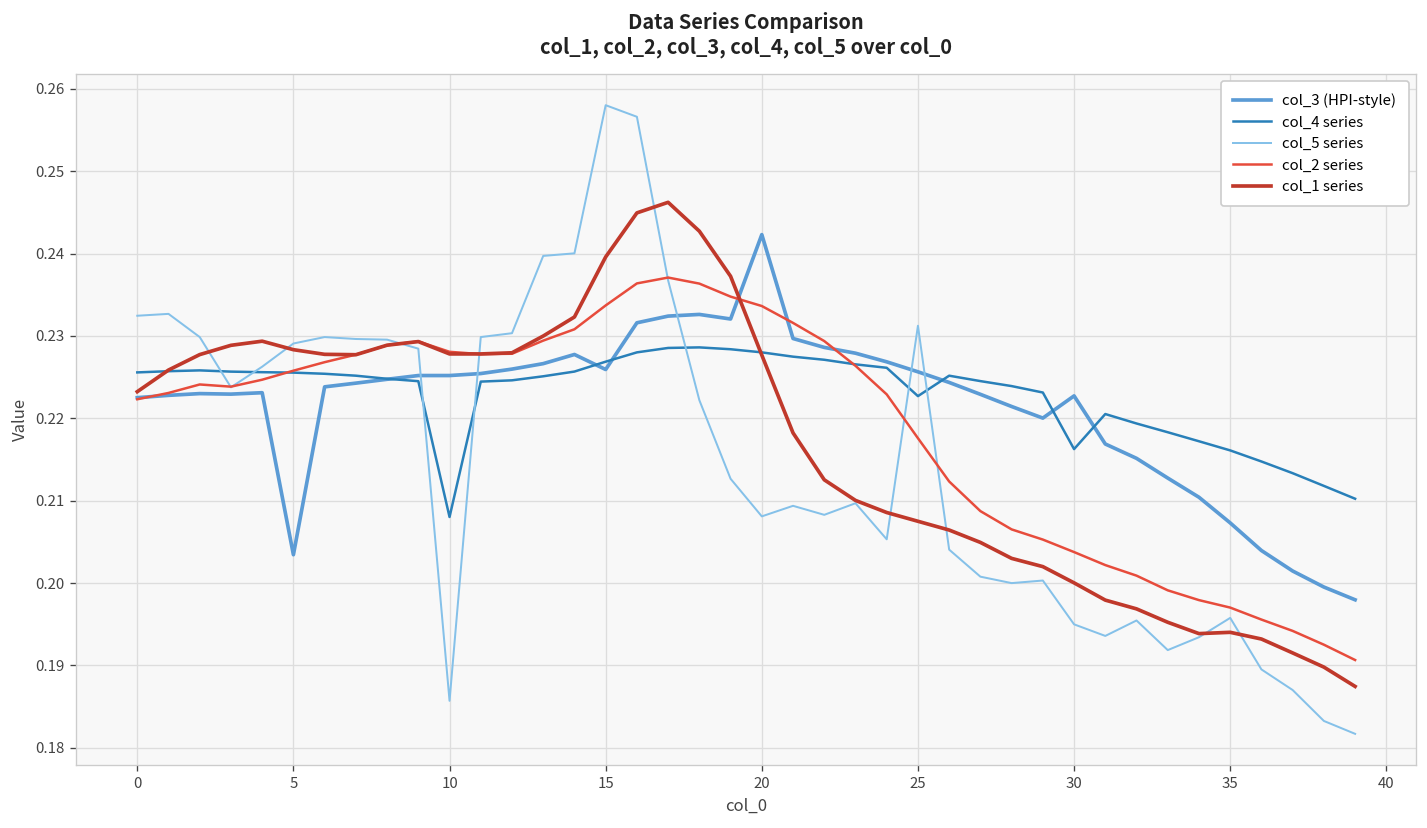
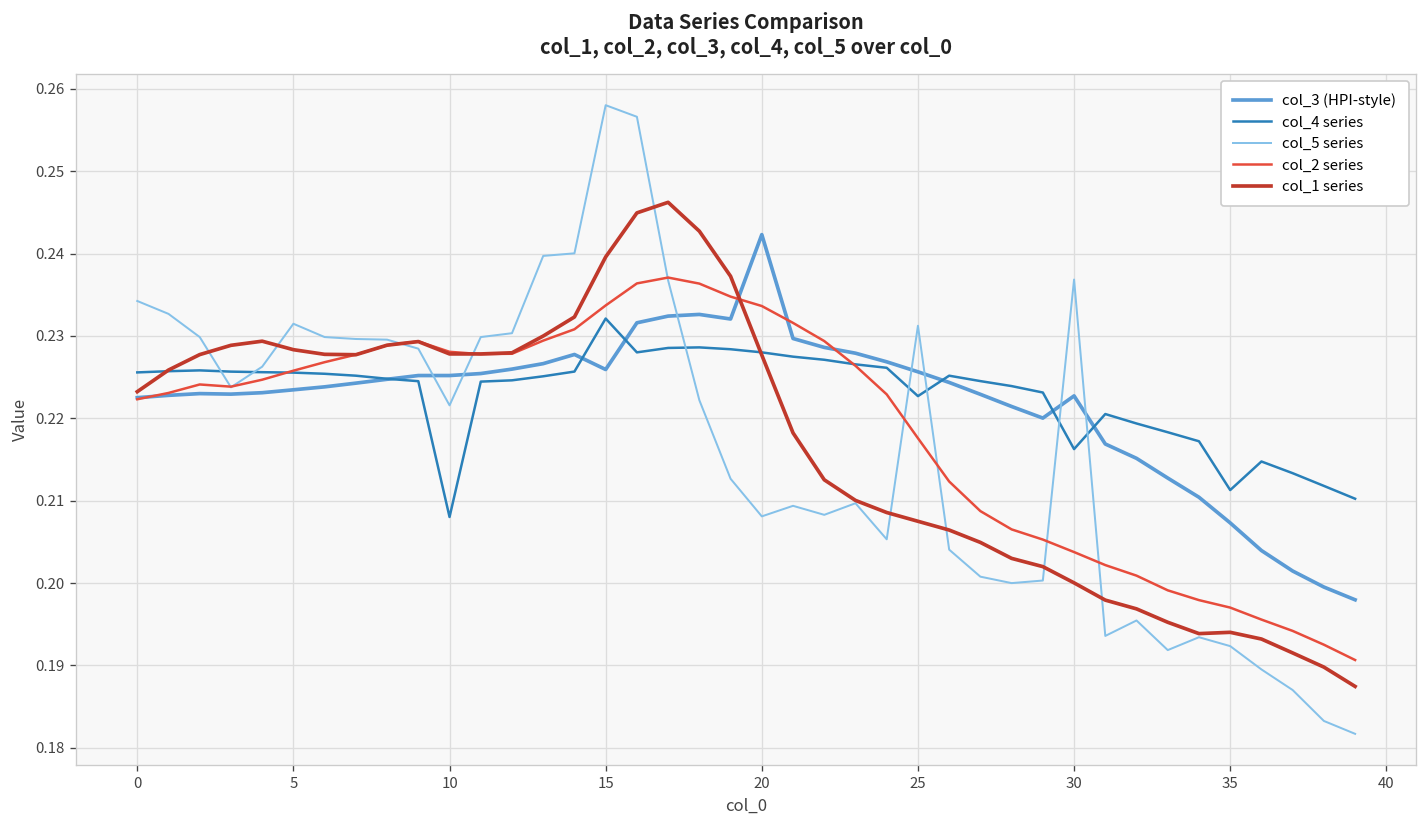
  {
    "col_3 (HPI-style)": {
-     "5": 0.203,
+     "5": 0.223,
      "10": 0.225,
      "15": 0.226,
      "20": 0.242,
      "25": 0.226,
      "30": 0.223,
      "35": 0.207
    },
    "col_4 series": {
      "0": 0.226,
      "10": 0.208,
-     "15": 0.227,
+     "15": 0.232,
      "25": 0.223,
      "30": 0.216,
-     "35": 0.216
+     "35": 0.211
    },
    "col_5 series": {
-     "0": 0.232,
-     "5": 0.229,
-     "10": 0.186,
+     "0": 0.234,
+     "5": 0.231,
+     "10": 0.222,
      "15": 0.258,
      "20": 0.208,
      "25": 0.231,
-     "30": 0.195,
-     "35": 0.196
+     "30": 0.237,
+     "35": 0.192
    }
  }
